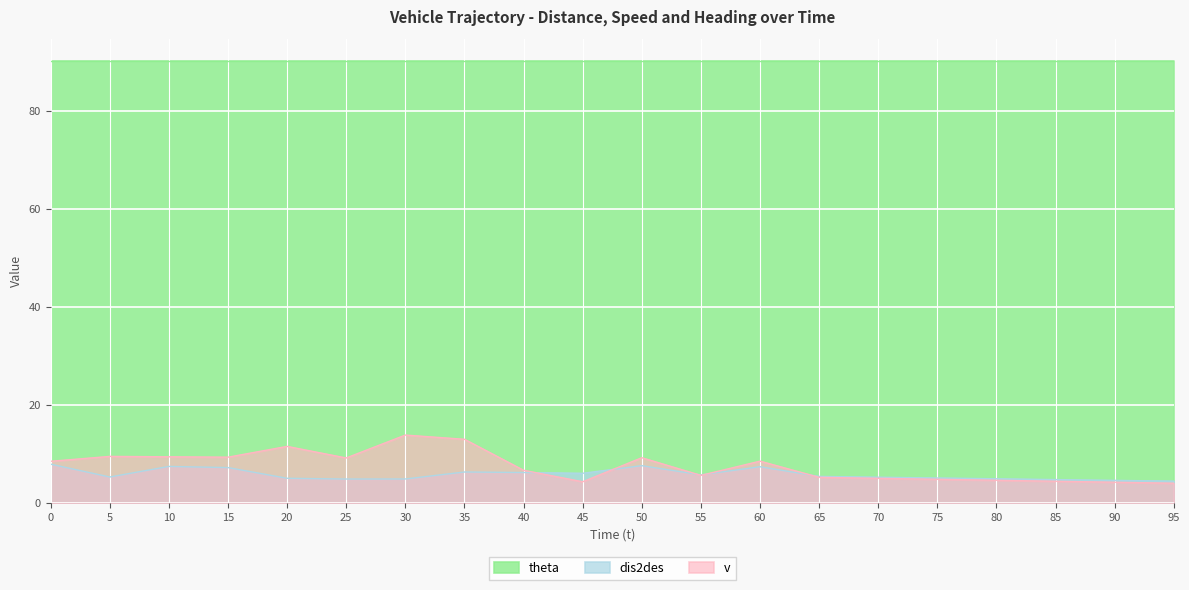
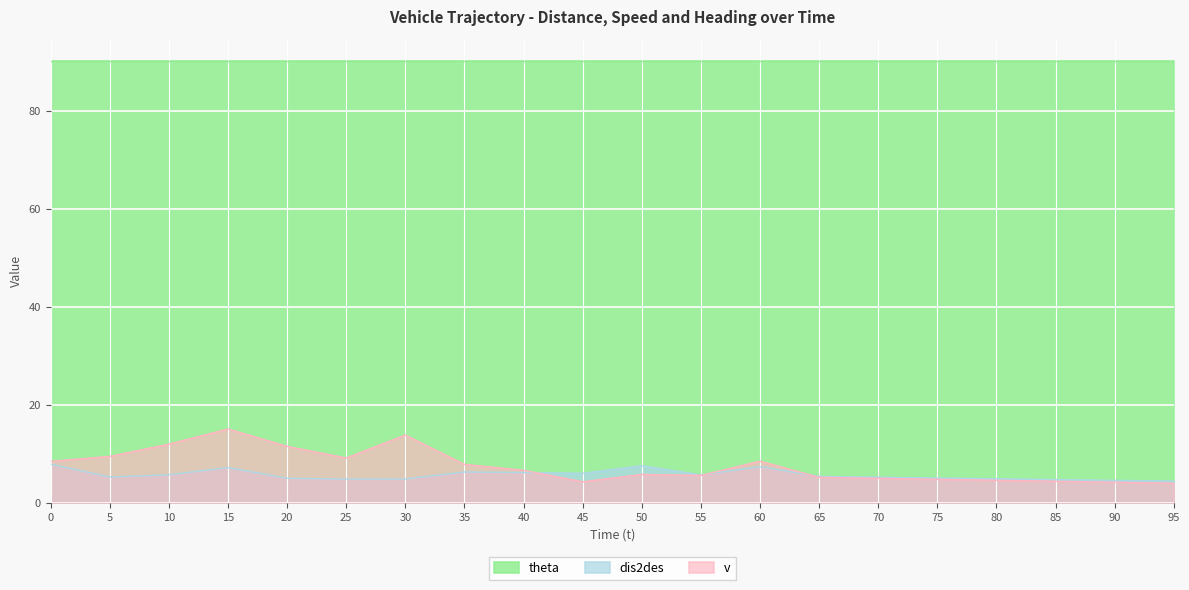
  {
    "theta": {
      "0": 90,
      "5": 90,
      "10": 90,
      "15": 90,
      "20": 90,
      "25": 90,
      "30": 90,
      "35": 90,
      "40": 90,
      "45": 90,
      "50": 90,
      "55": 90,
      "60": 90,
      "65": 90,
      "70": 90,
      "75": 90,
      "80": 90,
      "85": 90,
      "90": 90,
      "95": 90
    },
    "dis2des": {
      "0": 8,
      "5": 5,
-     "10": 7,
+     "10": 6,
      "15": 7,
      "20": 5,
      "25": 5,
      "30": 5,
      "35": 6,
      "45": 6,
      "50": 8,
      "60": 7
    },
    "v": {
      "0": 8,
      "5": 9,
-     "10": 9,
-     "15": 9,
+     "10": 12,
+     "15": 15,
      "20": 12,
      "25": 9,
      "30": 14,
-     "35": 13,
+     "35": 8,
      "45": 4,
-     "50": 9,
+     "50": 6,
      "60": 9
    }
  }
